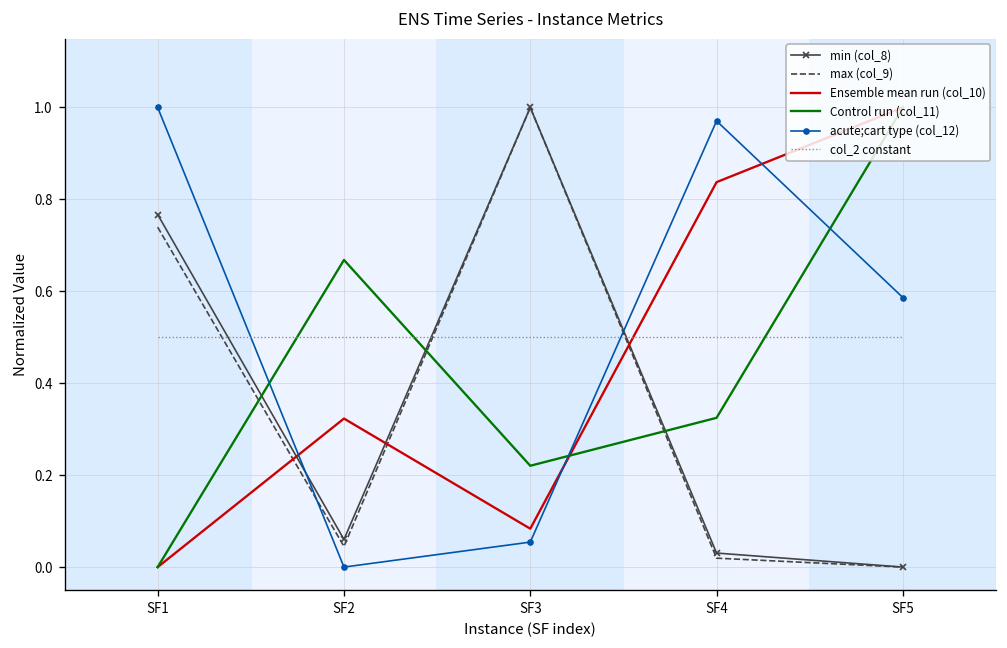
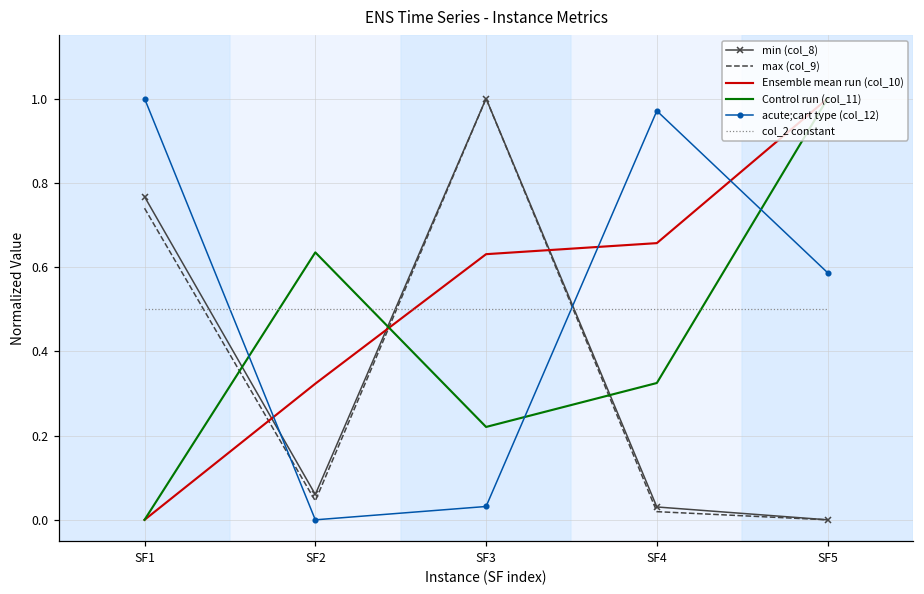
  {
    "Ensemble mean run (col_10)": {
      "SF2": 0.32,
-     "SF3": 0.08,
-     "SF4": 0.84
+     "SF3": 0.63,
+     "SF4": 0.66
    },
    "Control run (col_11)": {
-     "SF2": 0.67,
+     "SF2": 0.63,
      "SF3": 0.22,
      "SF4": 0.32
    },
    "acute;cart type (col_12)": {
      "SF1": 1.00,
      "SF2": 0.00,
-     "SF3": 0.05,
+     "SF3": 0.03,
      "SF4": 0.97,
      "SF5": 0.59
    },
    "col_2 constant": {
      "SF1": 0.50,
      "SF2": 0.50,
      "SF3": 0.50,
      "SF4": 0.50,
      "SF5": 0.50
    }
  }
